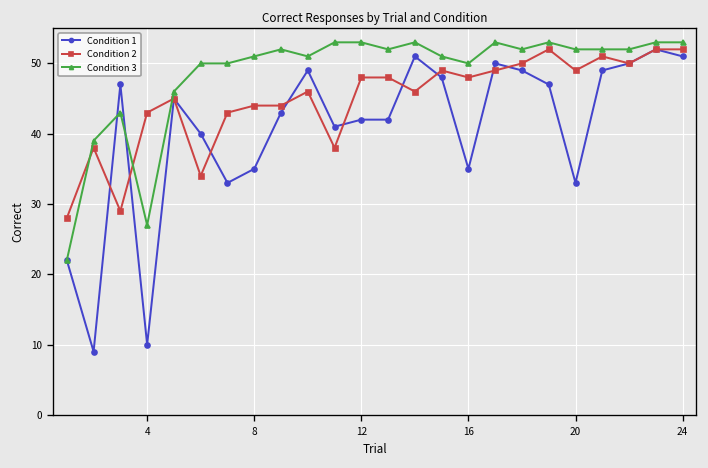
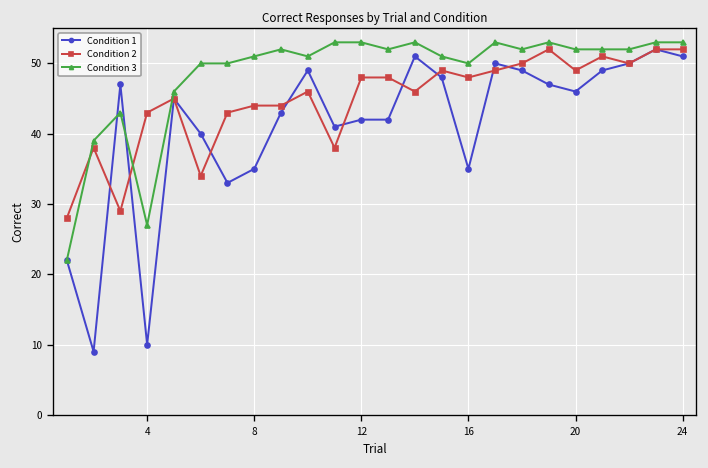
  {
    "Condition 1": {
      "4": 10,
      "8": 35,
      "12": 42,
      "16": 35,
-     "20": 33,
+     "20": 46,
      "24": 51
    },
    "Condition 2": {
      "4": 43,
      "8": 44,
      "12": 48,
      "16": 48,
      "20": 49,
      "24": 52
    },
    "Condition 3": {
      "4": 27,
      "8": 51,
      "12": 53,
      "16": 50,
      "20": 52,
      "24": 53
    }
  }
